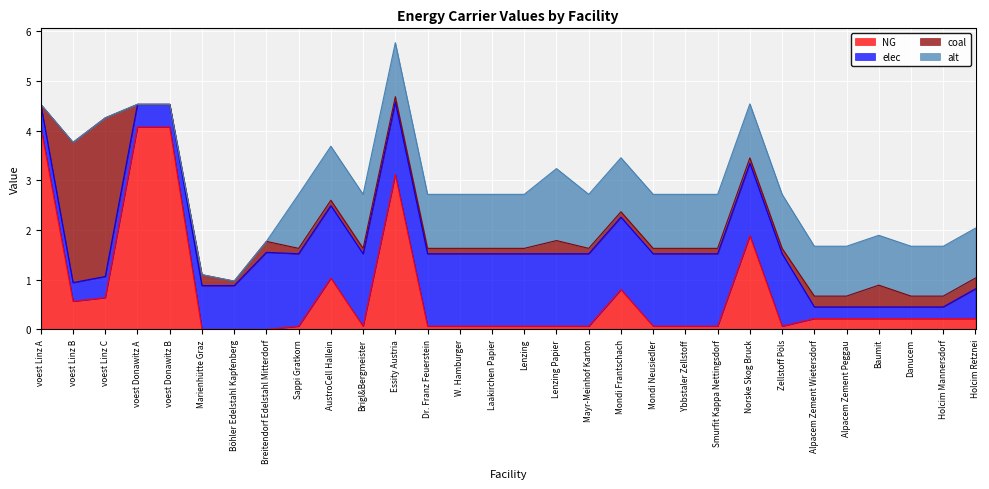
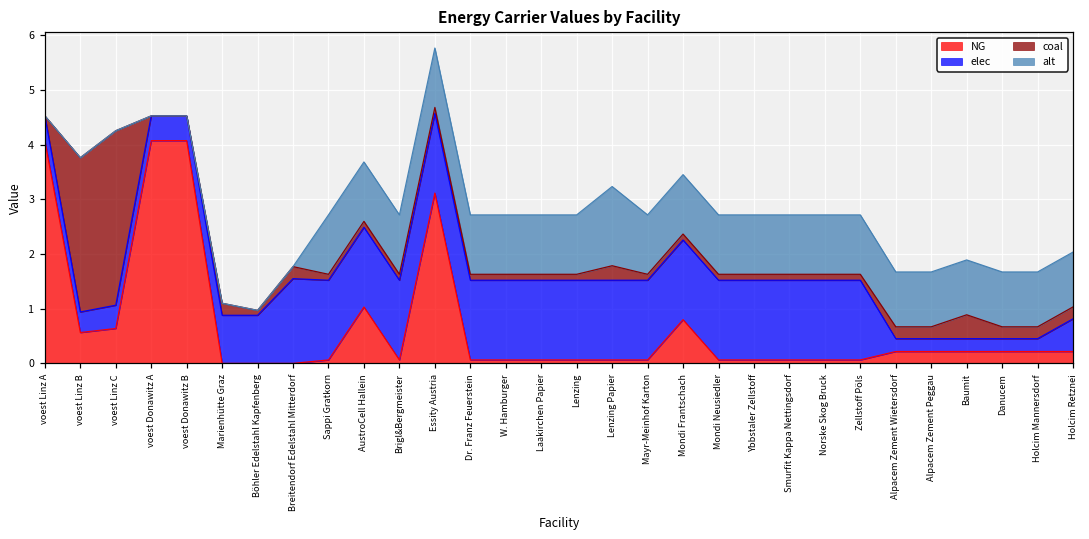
  {
    "NG": {
      "voest Linz A": 4.1,
      "voest Linz B": 0.6,
      "voest Linz C": 0.6,
      "voest Donawitz A": 4.1,
      "voest Donawitz B": 4.1,
      "Marienhütte Graz": 0.0,
      "Böhler Edelstahl Kapfenberg": 0.0,
      "Breitendorf Edelstahl Mitterdorf": 0.0,
      "Sappi Gratkorn": 0.1,
      "AustroCell Hallein": 1.0,
      "Brigl&Bergmeister": 0.1,
      "Essity Austria": 3.1,
      "Dr. Franz Feuerstein": 0.1,
      "W. Hamburger": 0.1,
      "Laakirchen Papier": 0.1,
      "Lenzing": 0.1,
      "Lenzing Papier": 0.1,
      "Mayr-Meinhof Karton": 0.1,
      "Mondi Frantschach": 0.8,
      "Mondi Neusiedler": 0.1,
      "Ybbstaler Zellstoff": 0.1,
      "Smurfit Kappa Nettingsdorf": 0.1,
-     "Norske Skog Bruck": 1.9,
+     "Norske Skog Bruck": 0.1,
      "Zellstoff Pöls": 0.1,
      "Alpacem Zement Wietersdorf": 0.2,
      "Alpacem Zement Peggau": 0.2,
      "Baumit": 0.2,
      "Danucem": 0.2,
      "Holcim Mannersdorf": 0.2,
      "Holcim Retznei": 0.2
    },
    "elec": {
      "voest Linz B": 0.4,
      "voest Linz C": 0.4,
      "Marienhütte Graz": 0.9,
      "Böhler Edelstahl Kapfenberg": 0.9,
      "Breitendorf Edelstahl Mitterdorf": 1.6,
      "Sappi Gratkorn": 1.5,
      "AustroCell Hallein": 1.5,
      "Brigl&Bergmeister": 1.5,
      "Essity Austria": 1.5,
      "Dr. Franz Feuerstein": 1.5,
      "W. Hamburger": 1.5,
      "Laakirchen Papier": 1.5,
      "Lenzing": 1.5,
      "Lenzing Papier": 1.5,
      "Mayr-Meinhof Karton": 1.5,
      "Mondi Frantschach": 1.5,
      "Mondi Neusiedler": 1.5,
      "Ybbstaler Zellstoff": 1.5,
      "Smurfit Kappa Nettingsdorf": 1.5,
      "Norske Skog Bruck": 1.5,
      "Zellstoff Pöls": 1.5,
      "Alpacem Zement Wietersdorf": 0.2,
      "Alpacem Zement Peggau": 0.2,
      "Baumit": 0.2,
      "Danucem": 0.2,
      "Holcim Mannersdorf": 0.2,
      "Holcim Retznei": 0.6
    },
    "coal": {
      "Sappi Gratkorn": 0.1,
      "AustroCell Hallein": 0.1,
      "Brigl&Bergmeister": 0.1,
      "Essity Austria": 0.1,
      "Dr. Franz Feuerstein": 0.1,
      "W. Hamburger": 0.1,
      "Laakirchen Papier": 0.1,
      "Lenzing": 0.1,
      "Lenzing Papier": 0.3,
      "Mayr-Meinhof Karton": 0.1,
      "Mondi Frantschach": 0.1,
      "Mondi Neusiedler": 0.1,
      "Ybbstaler Zellstoff": 0.1,
      "Smurfit Kappa Nettingsdorf": 0.1,
      "Norske Skog Bruck": 0.1,
      "Zellstoff Pöls": 0.1,
      "Alpacem Zement Wietersdorf": 0.2,
      "Alpacem Zement Peggau": 0.2,
      "Baumit": 0.4,
      "Danucem": 0.2,
      "Holcim Mannersdorf": 0.2,
      "Holcim Retznei": 0.2
    },
    "alt": {
      "Sappi Gratkorn": 1.1,
      "AustroCell Hallein": 1.1,
      "Brigl&Bergmeister": 1.1,
      "Essity Austria": 1.1,
      "Dr. Franz Feuerstein": 1.1,
      "W. Hamburger": 1.1,
      "Laakirchen Papier": 1.1,
      "Lenzing": 1.1,
      "Lenzing Papier": 1.4,
      "Mayr-Meinhof Karton": 1.1,
      "Mondi Frantschach": 1.1,
      "Mondi Neusiedler": 1.1,
      "Ybbstaler Zellstoff": 1.1,
      "Smurfit Kappa Nettingsdorf": 1.1,
      "Norske Skog Bruck": 1.1,
      "Zellstoff Pöls": 1.1,
      "Alpacem Zement Wietersdorf": 1.0,
      "Alpacem Zement Peggau": 1.0,
      "Baumit": 1.0,
      "Danucem": 1.0,
      "Holcim Mannersdorf": 1.0,
      "Holcim Retznei": 1.0
    }
  }
